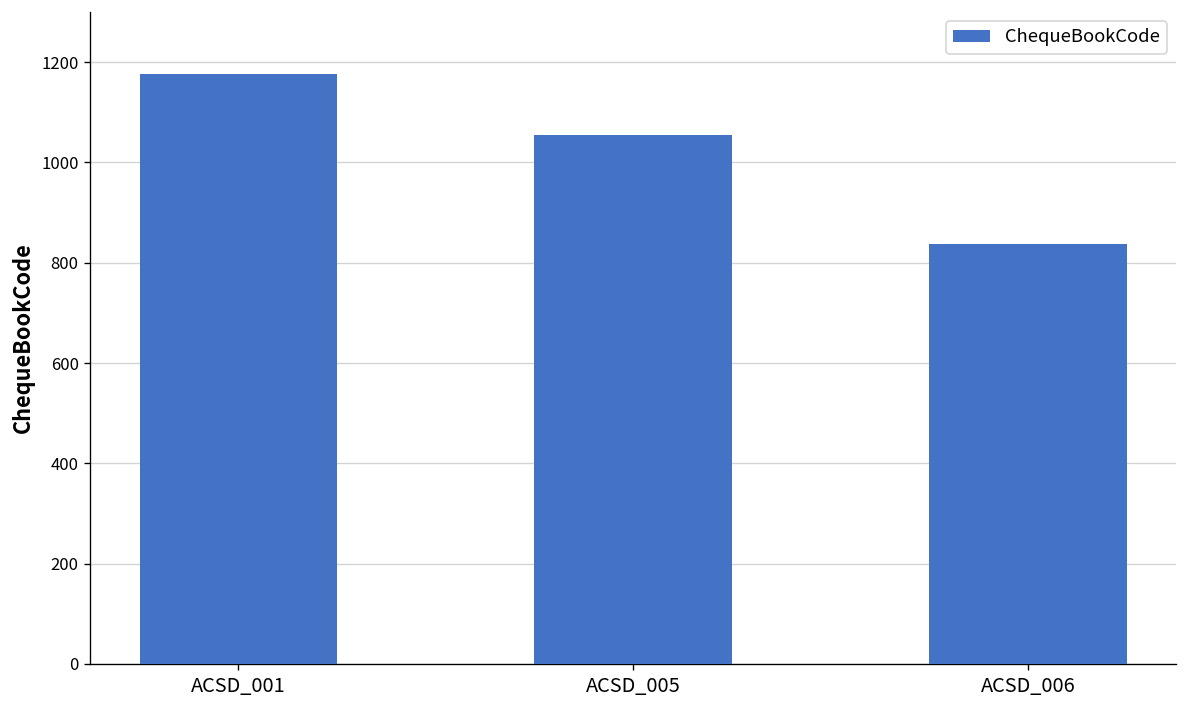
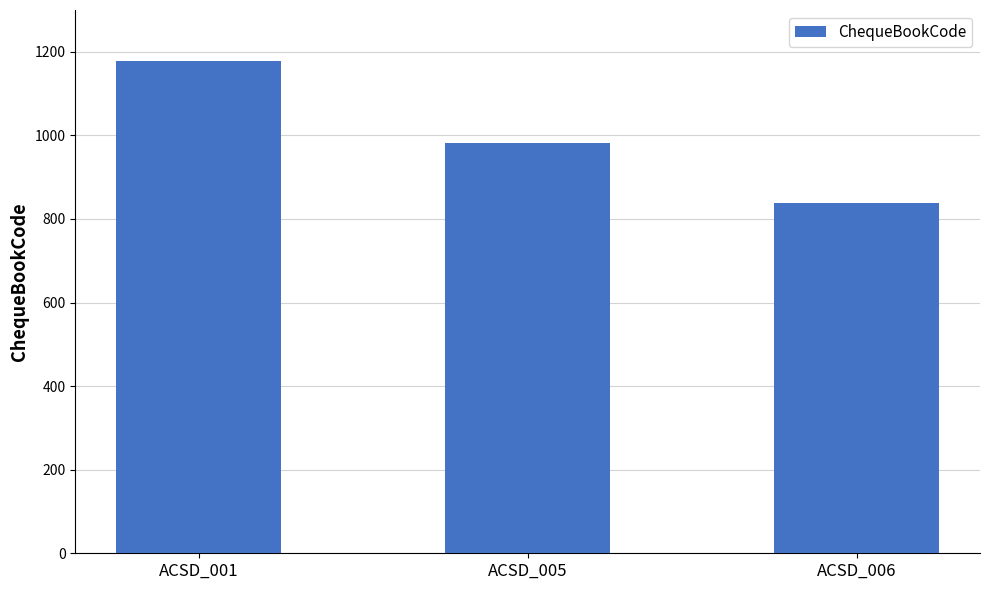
  {
    "ACSD_001": 1180,
-   "ACSD_005": 1060,
+   "ACSD_005": 980,
    "ACSD_006": 840
  }
